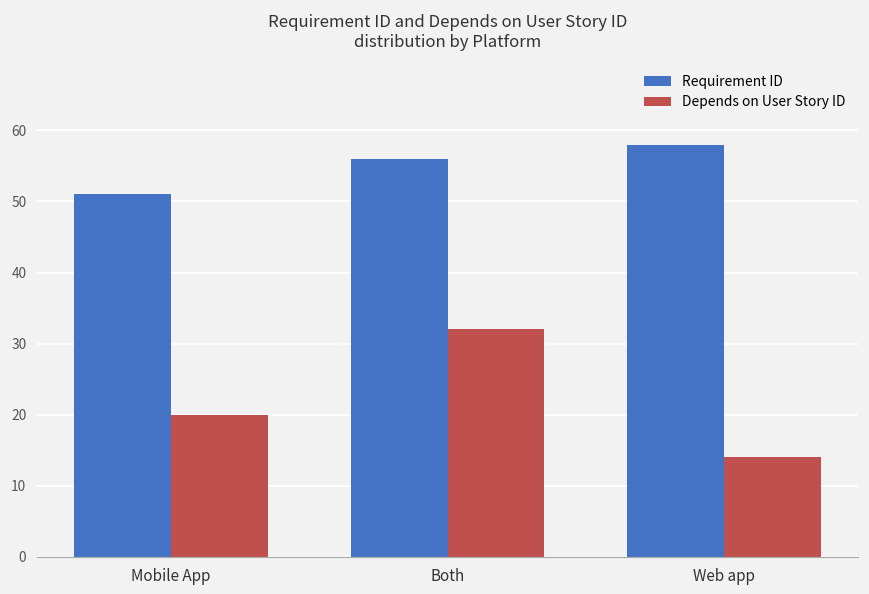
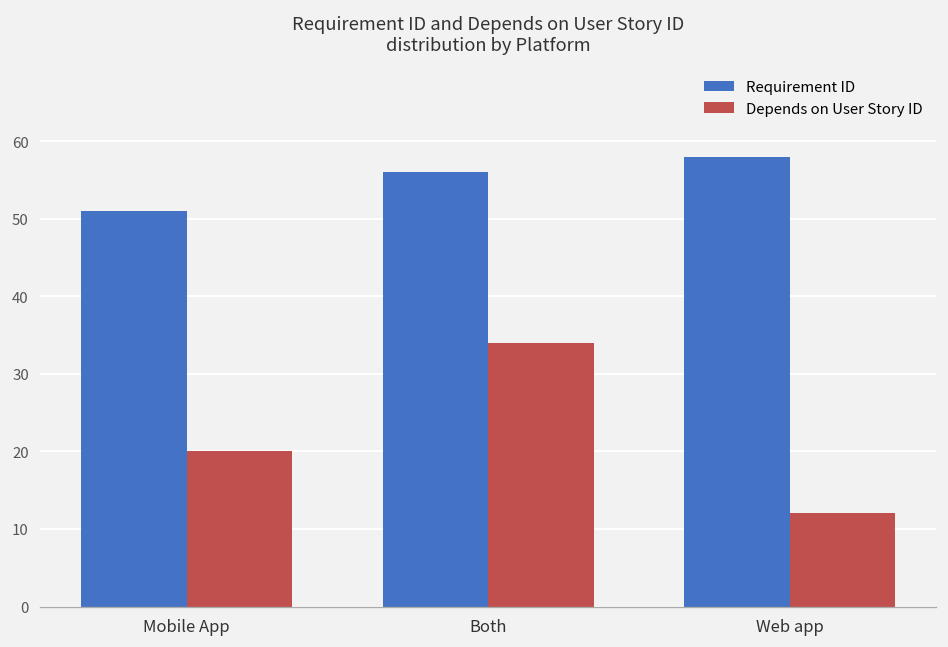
  {
    "Requirement ID": {
      "Mobile App": 51,
      "Both": 56,
      "Web app": 58
    },
    "Depends on User Story ID": {
      "Mobile App": 20,
-     "Both": 32,
-     "Web app": 14
+     "Both": 34,
+     "Web app": 12
    }
  }
